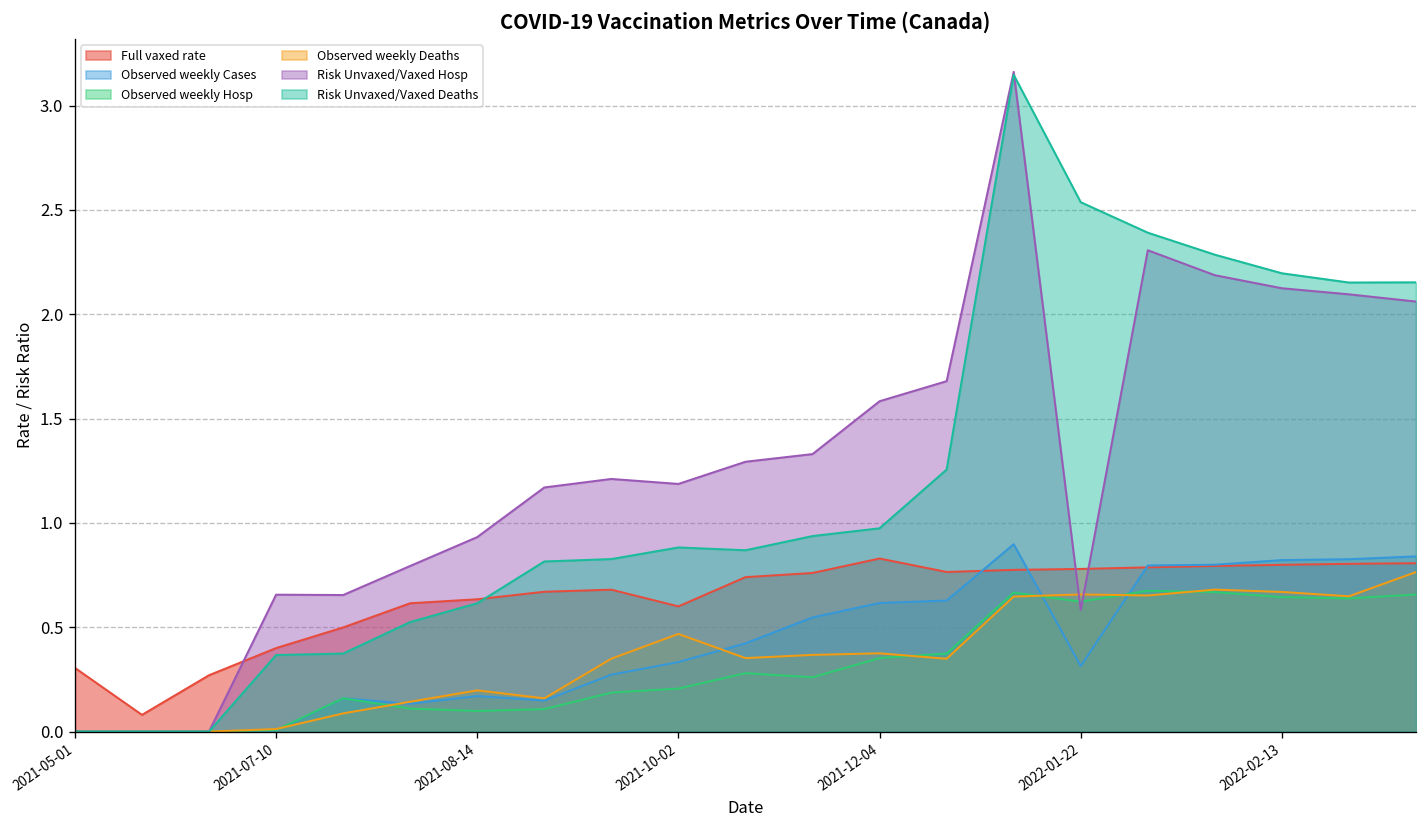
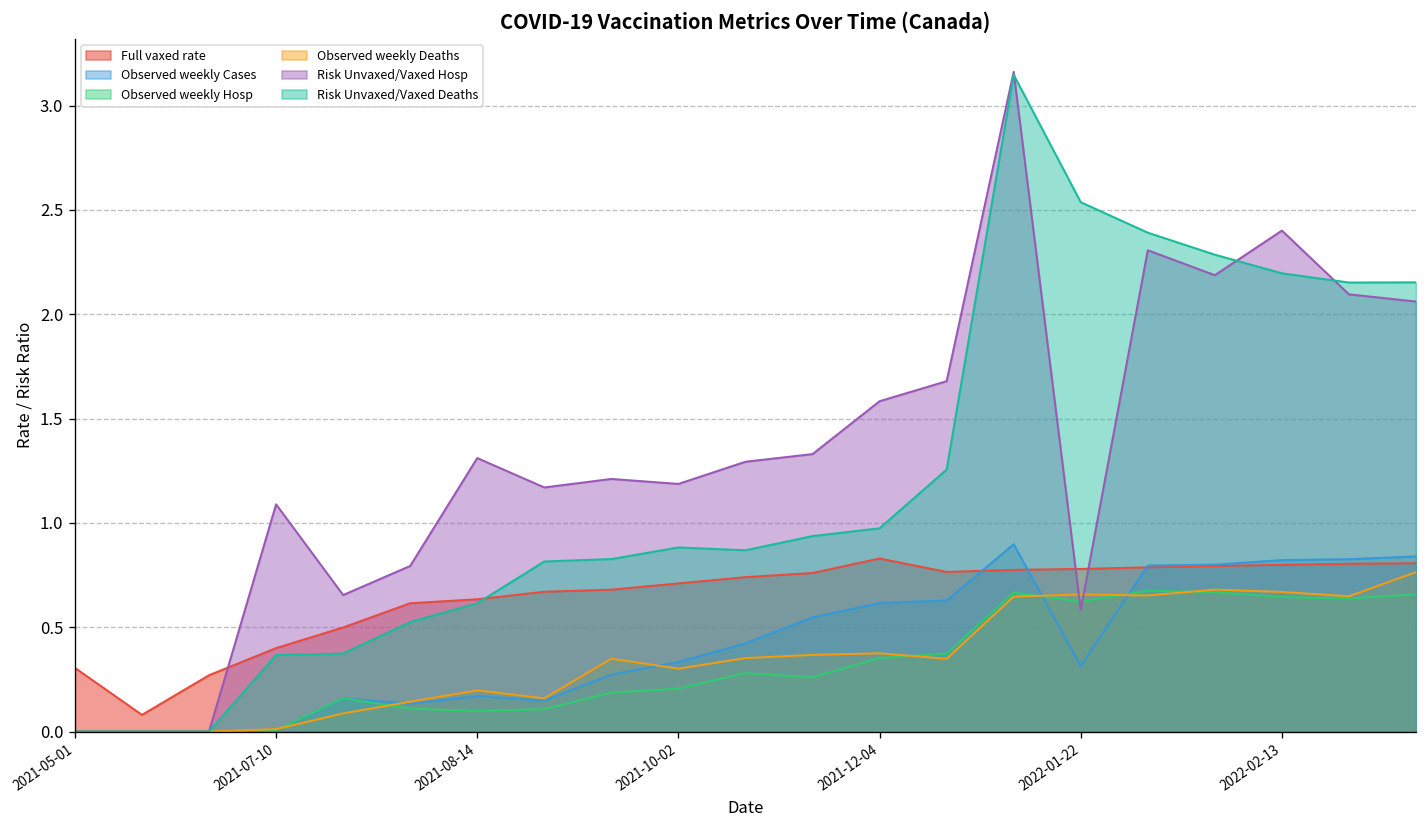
  {
    "Full vaxed rate": {
      "2021-05-01": 0.31,
      "2021-07-10": 0.40,
      "2021-08-14": 0.63,
-     "2021-10-02": 0.60,
+     "2021-10-02": 0.71,
      "2021-12-04": 0.83,
      "2022-01-22": 0.78,
      "2022-02-13": 0.80
    },
    "Observed weekly Deaths": {
      "2021-08-14": 0.20,
-     "2021-10-02": 0.47,
+     "2021-10-02": 0.30,
      "2021-12-04": 0.38,
      "2022-01-22": 0.66,
      "2022-02-13": 0.67
    },
    "Risk Unvaxed/Vaxed Hosp": {
-     "2021-07-10": 0.66,
-     "2021-08-14": 0.93,
+     "2021-07-10": 1.09,
+     "2021-08-14": 1.31,
      "2021-10-02": 1.19,
      "2021-12-04": 1.58,
      "2022-01-22": 0.58,
-     "2022-02-13": 2.12
+     "2022-02-13": 2.40
    }
  }
